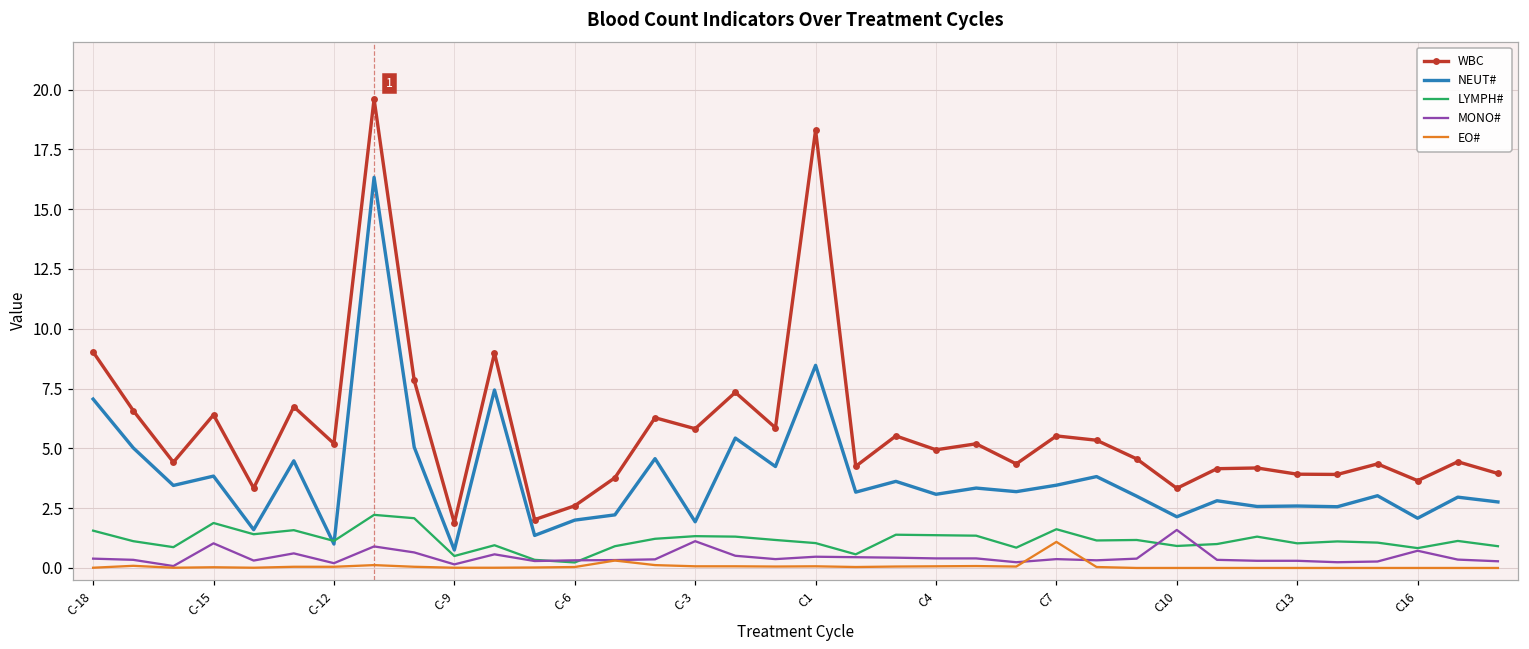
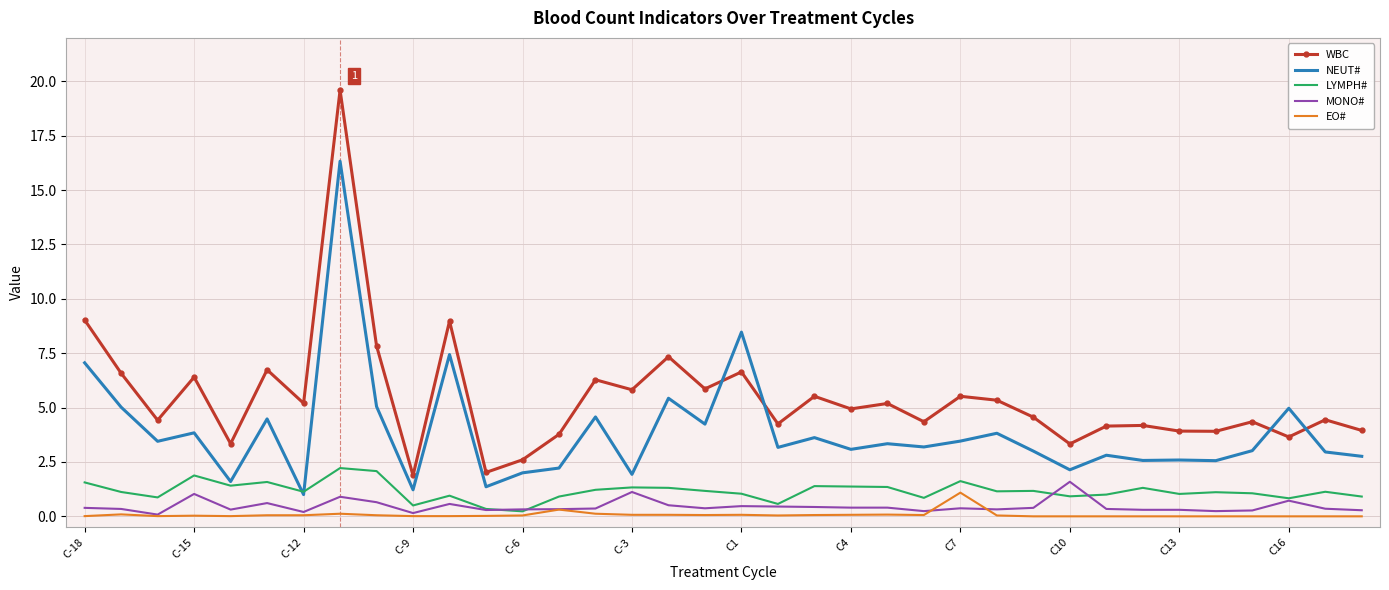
  {
    "WBC": {
      "C-18": 9.0,
      "C-15": 6.4,
      "C-12": 5.2,
      "C-9": 1.9,
      "C-6": 2.6,
      "C-3": 5.8,
-     "C1": 18.3,
+     "C1": 6.6,
      "C4": 4.9,
      "C7": 5.5,
      "C10": 3.3,
      "C13": 3.9,
      "C16": 3.7
    },
    "NEUT#": {
      "C-18": 7.1,
      "C-15": 3.8,
      "C-12": 1.0,
-     "C-9": 0.8,
+     "C-9": 1.2,
      "C-6": 2.0,
      "C-3": 1.9,
      "C1": 8.5,
      "C4": 3.1,
      "C7": 3.5,
      "C10": 2.1,
      "C13": 2.6,
-     "C16": 2.1
+     "C16": 5.0
    },
    "LYMPH#": {
      "C-18": 1.6,
      "C-15": 1.9,
      "C-12": 1.1,
      "C-9": 0.5,
      "C-3": 1.3,
      "C1": 1.0,
      "C4": 1.4,
      "C7": 1.6,
      "C10": 0.9,
      "C13": 1.0
    },
    "MONO#": {
      "C-18": 0.4,
      "C-15": 1.0,
      "C-12": 0.2,
      "C-9": 0.2,
      "C-3": 1.1,
      "C1": 0.5,
      "C4": 0.4,
      "C7": 0.4,
      "C10": 1.6,
      "C13": 0.3
    },
    "EO#": {
      "C-18": 0.0,
      "C-15": 0.0,
      "C-12": 0.1,
      "C-9": 0.0,
      "C-6": 0.0,
      "C-3": 0.1,
      "C1": 0.1,
      "C4": 0.1,
      "C7": 1.1,
      "C10": 0.0,
      "C13": 0.0,
      "C16": 0.0
    }
  }
